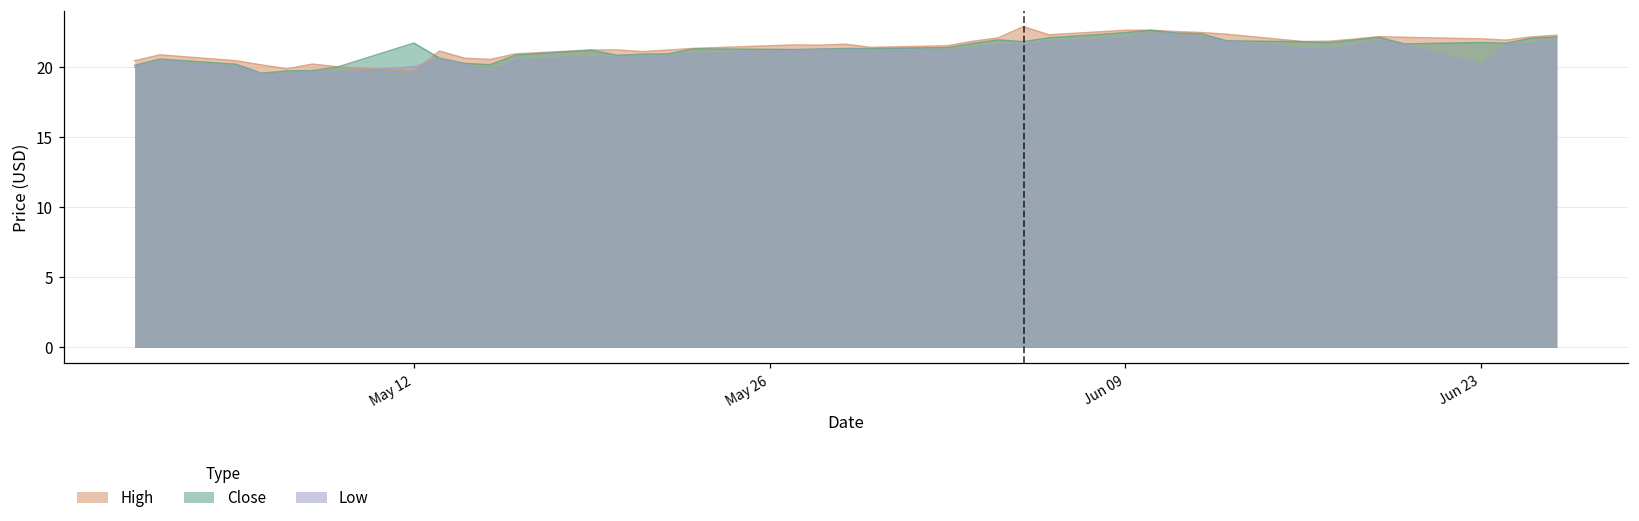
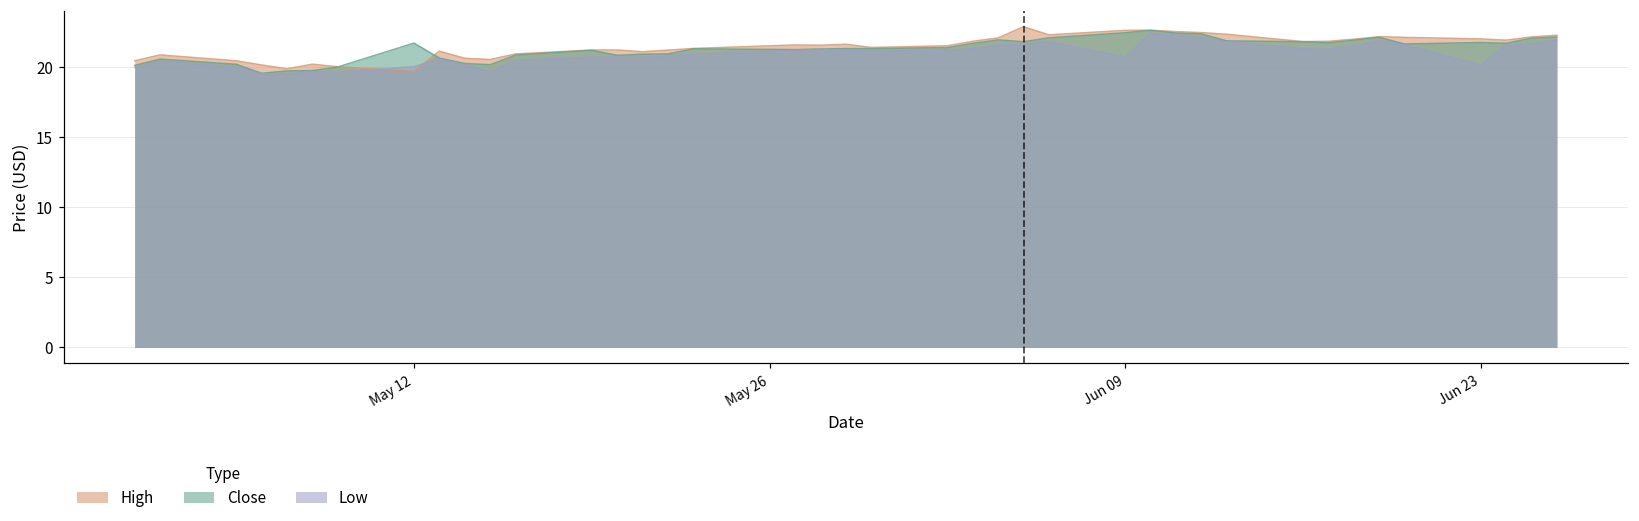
  {
    "High": {
      "May 12": 19.7,
      "Jun 23": 22.0
    },
    "Close": {
      "May 12": 21.7,
      "Jun 23": 21.7
    },
    "Low": {
      "May 12": 20.0,
-     "Jun 09": 22.0,
+     "Jun 09": 20.7,
      "Jun 23": 20.1
    }
  }
